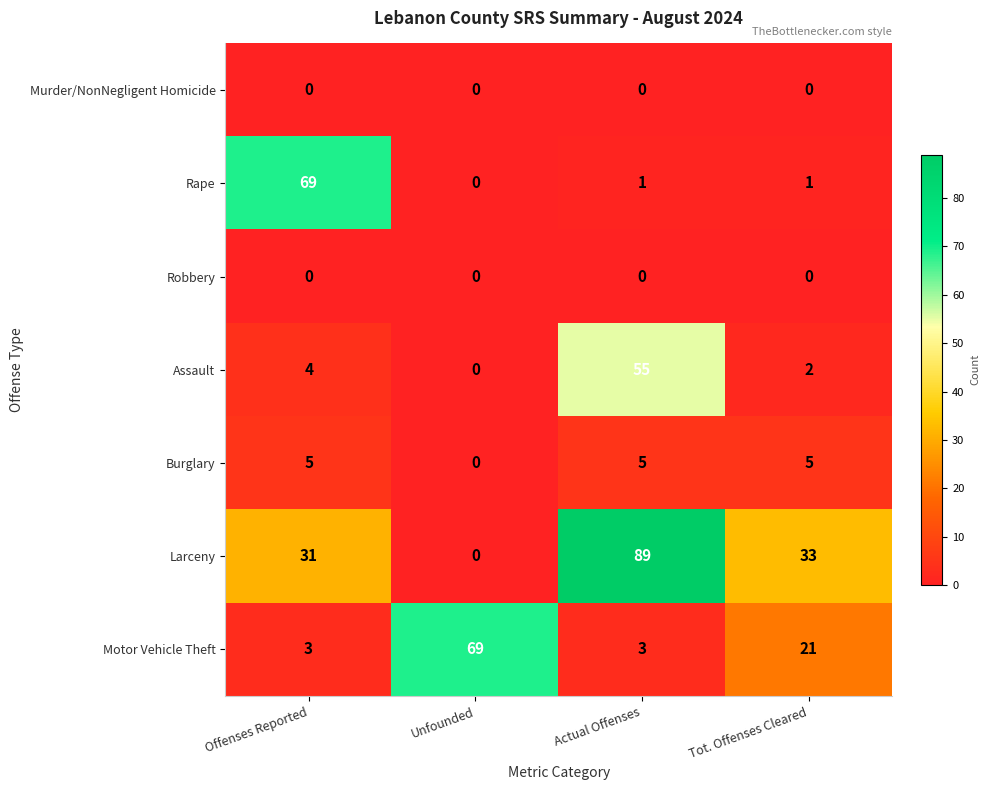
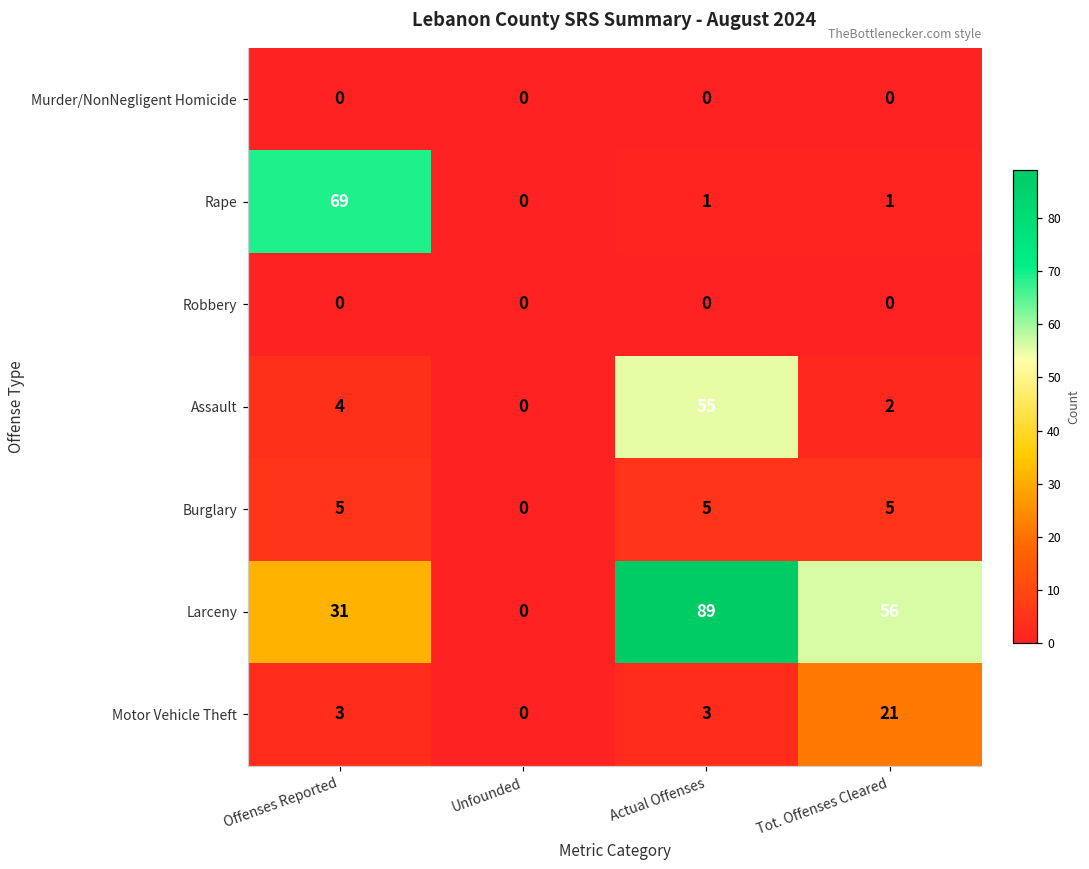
  {
    "Murder/NonNegligent Homicide": {
      "Offenses Reported": 0,
      "Unfounded": 0,
      "Actual Offenses": 0,
      "Tot. Offenses Cleared": 0
    },
    "Rape": {
      "Offenses Reported": 69,
      "Unfounded": 0,
      "Actual Offenses": 1,
      "Tot. Offenses Cleared": 1
    },
    "Robbery": {
      "Offenses Reported": 0,
      "Unfounded": 0,
      "Actual Offenses": 0,
      "Tot. Offenses Cleared": 0
    },
    "Assault": {
      "Offenses Reported": 4,
      "Unfounded": 0,
      "Actual Offenses": 55,
      "Tot. Offenses Cleared": 2
    },
    "Burglary": {
      "Offenses Reported": 5,
      "Unfounded": 0,
      "Actual Offenses": 5,
      "Tot. Offenses Cleared": 5
    },
    "Larceny": {
      "Offenses Reported": 31,
      "Unfounded": 0,
      "Actual Offenses": 89,
-     "Tot. Offenses Cleared": 33
+     "Tot. Offenses Cleared": 56
    },
    "Motor Vehicle Theft": {
      "Offenses Reported": 3,
-     "Unfounded": 69,
+     "Unfounded": 0,
      "Actual Offenses": 3,
      "Tot. Offenses Cleared": 21
    }
  }
